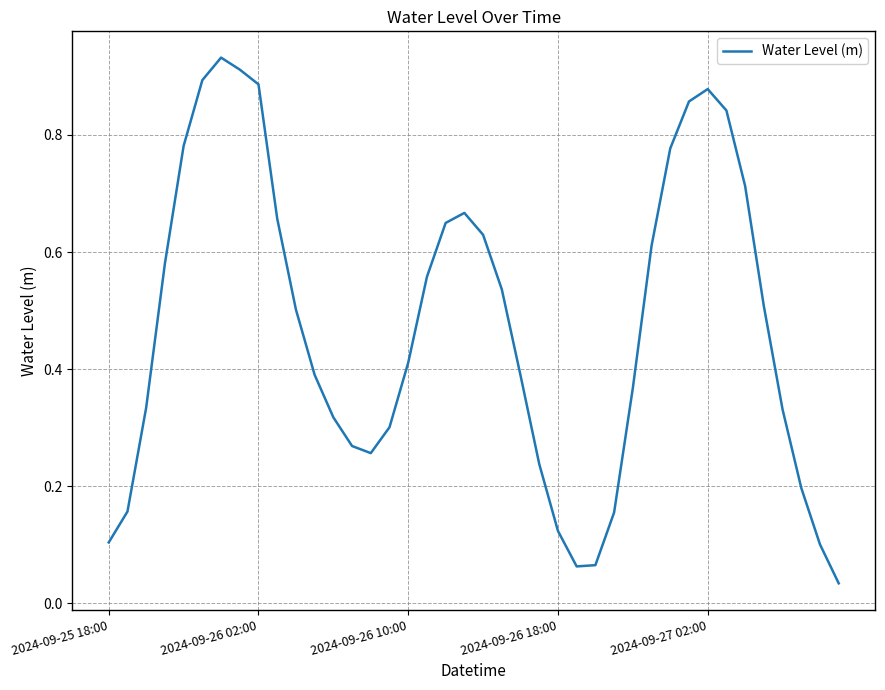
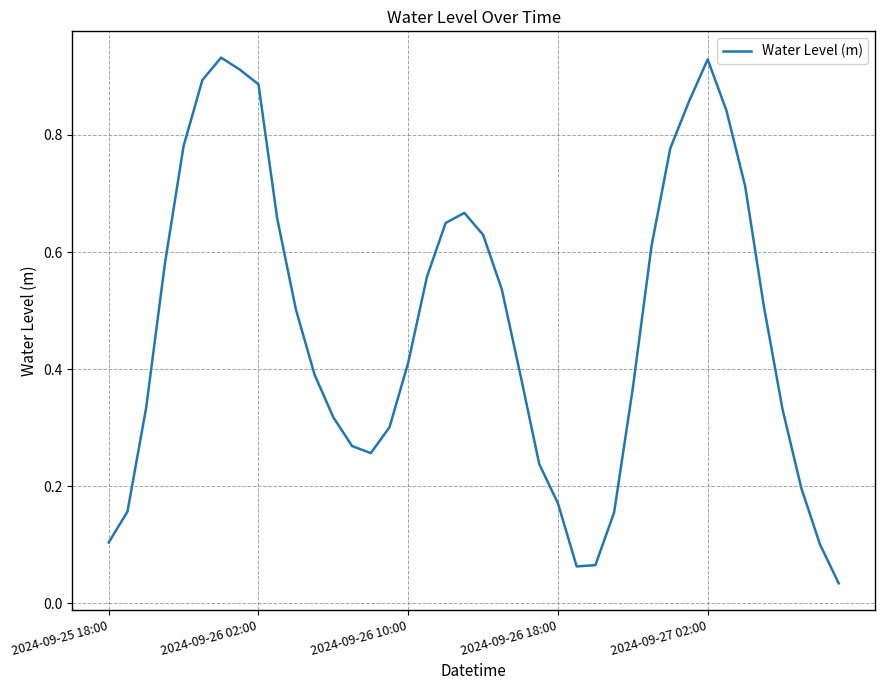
  {
    "2024-09-25 18:00": 0.10,
    "2024-09-26 02:00": 0.89,
    "2024-09-26 10:00": 0.41,
-   "2024-09-26 18:00": 0.12,
-   "2024-09-27 02:00": 0.88
+   "2024-09-26 18:00": 0.17,
+   "2024-09-27 02:00": 0.93
  }
